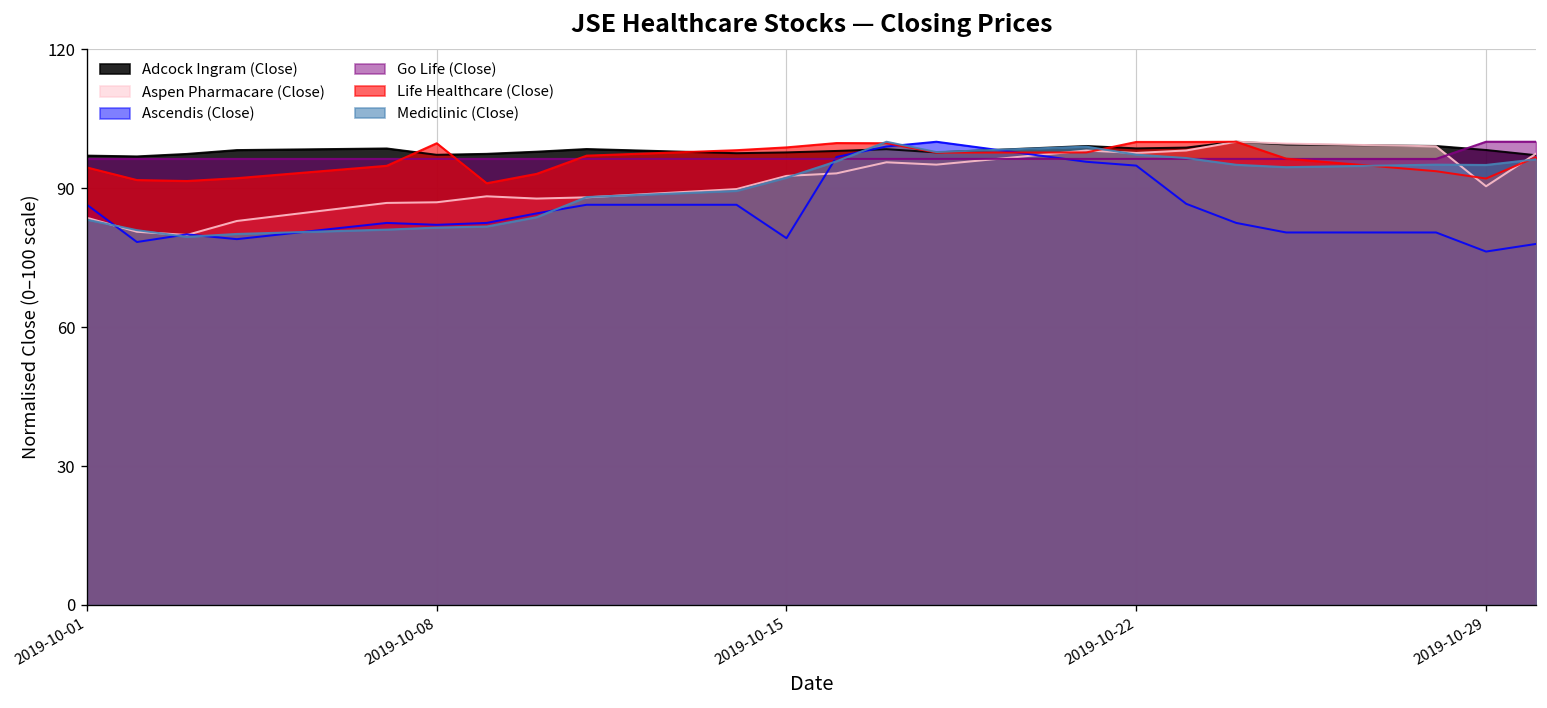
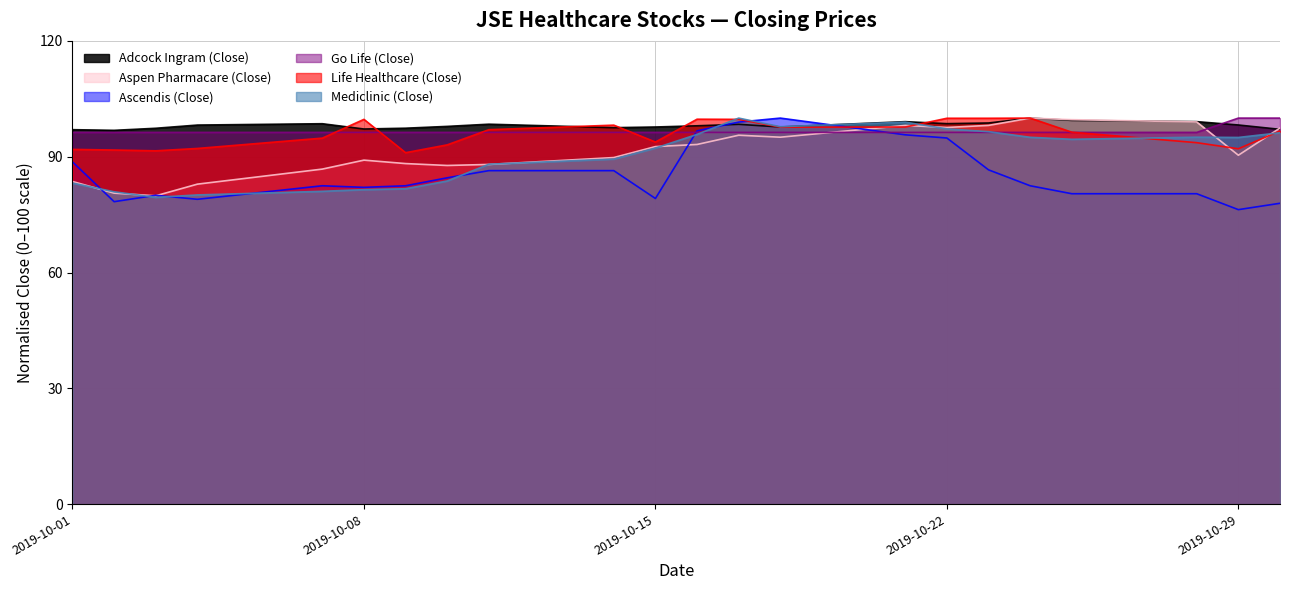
  {
    "Adcock Ingram (Close)": {
      "2019-10-01": 97,
      "2019-10-08": 97,
      "2019-10-15": 98,
      "2019-10-22": 99,
      "2019-10-29": 98
    },
    "Aspen Pharmacare (Close)": {
-     "2019-10-08": 87,
+     "2019-10-08": 89,
      "2019-10-29": 90
    },
    "Ascendis (Close)": {
-     "2019-10-01": 86,
+     "2019-10-01": 89,
      "2019-10-15": 79,
      "2019-10-22": 95,
      "2019-10-29": 76
    },
    "Go Life (Close)": {
      "2019-10-01": 96,
      "2019-10-08": 96,
      "2019-10-15": 96,
      "2019-10-22": 96,
      "2019-10-29": 100
    },
    "Life Healthcare (Close)": {
-     "2019-10-01": 94,
+     "2019-10-01": 92,
      "2019-10-08": 100,
-     "2019-10-15": 99,
+     "2019-10-15": 94,
      "2019-10-22": 100,
      "2019-10-29": 92
    },
    "Mediclinic (Close)": {
      "2019-10-29": 95
    }
  }
